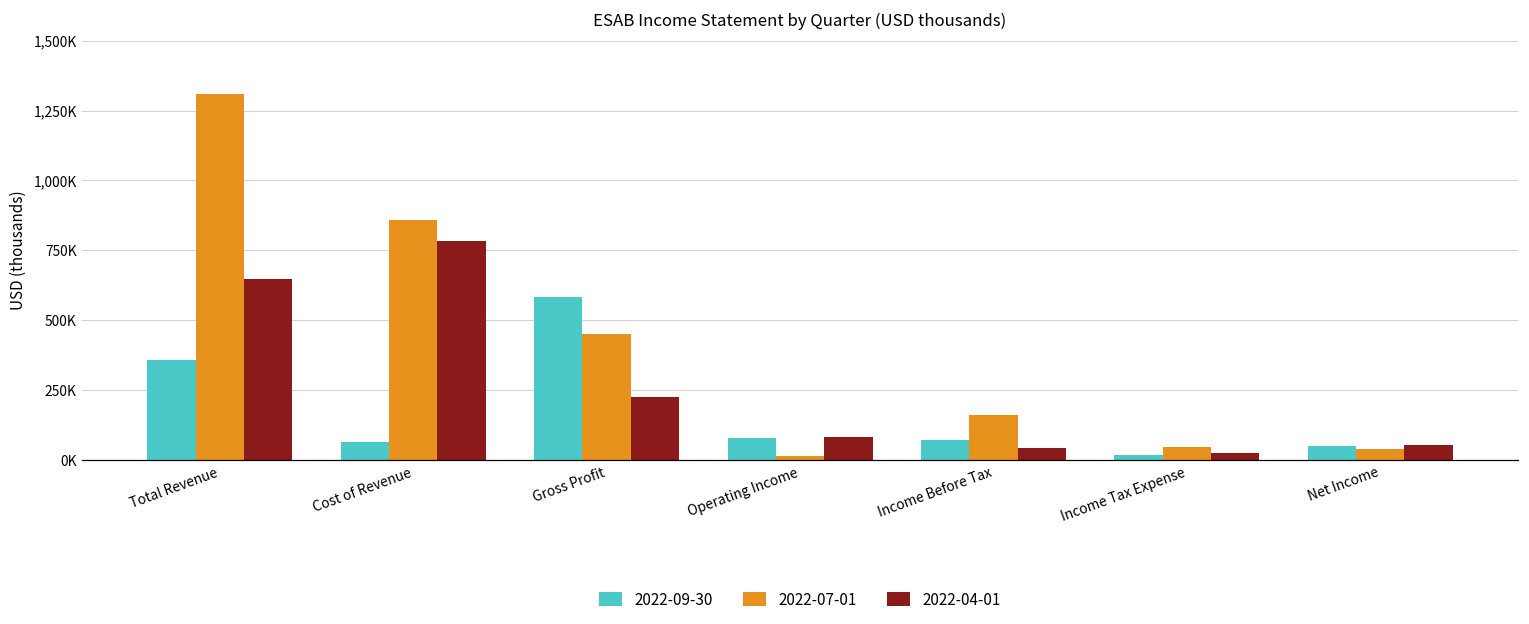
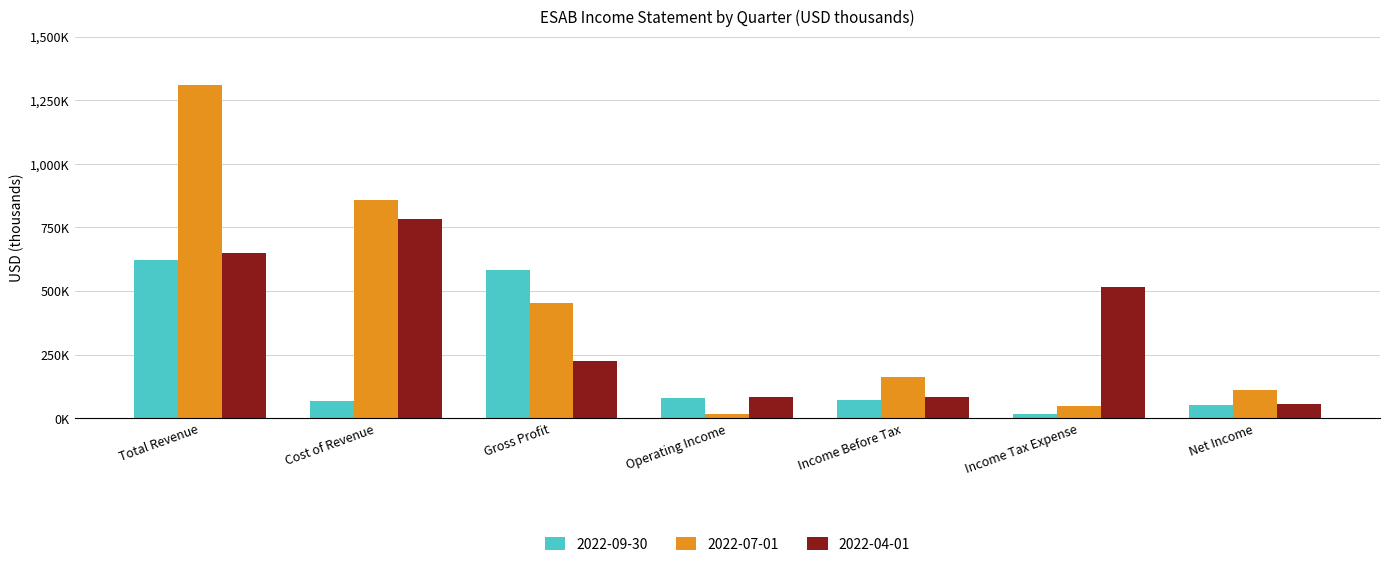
  {
    "2022-09-30": {
-     "Total Revenue": "360,000",
+     "Total Revenue": "620,000",
      "Cost of Revenue": "70,000",
      "Gross Profit": "580,000",
      "Operating Income": "80,000",
      "Income Before Tax": "70,000",
      "Income Tax Expense": "20,000",
      "Net Income": "50,000"
    },
    "2022-07-01": {
      "Total Revenue": "1,310,000",
      "Cost of Revenue": "860,000",
      "Gross Profit": "450,000",
      "Operating Income": "20,000",
      "Income Before Tax": "160,000",
      "Income Tax Expense": "50,000",
-     "Net Income": "40,000"
+     "Net Income": "110,000"
    },
    "2022-04-01": {
      "Total Revenue": "650,000",
      "Cost of Revenue": "780,000",
      "Gross Profit": "220,000",
      "Operating Income": "80,000",
-     "Income Before Tax": "40,000",
-     "Income Tax Expense": "30,000",
+     "Income Before Tax": "80,000",
+     "Income Tax Expense": "520,000",
      "Net Income": "60,000"
    }
  }
